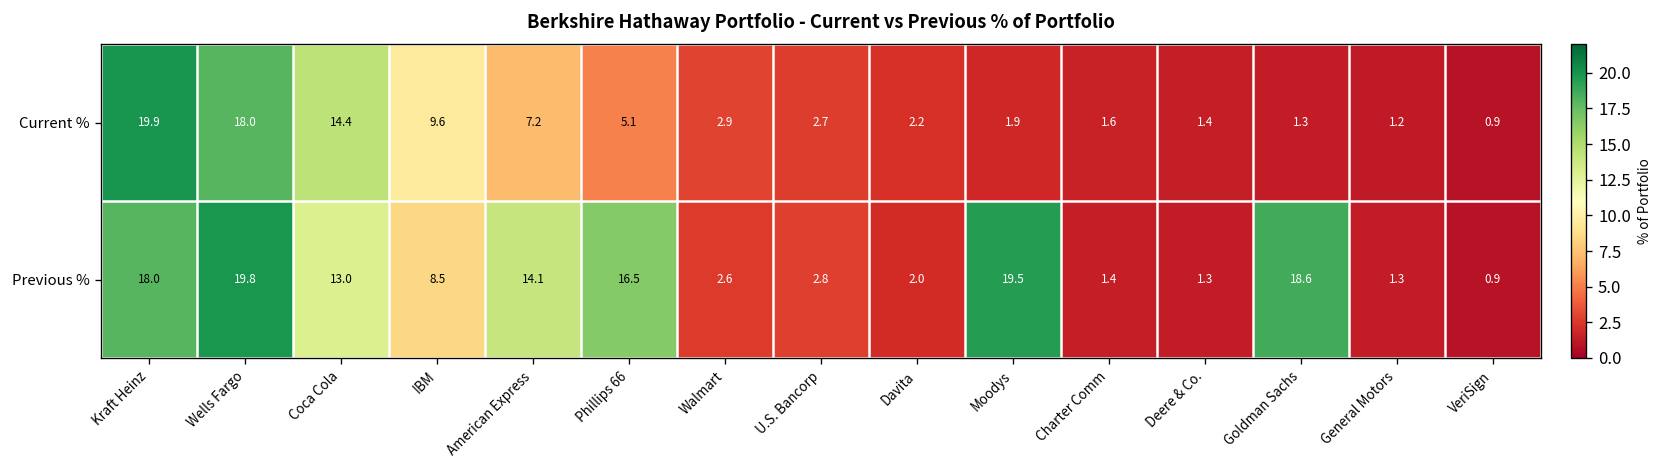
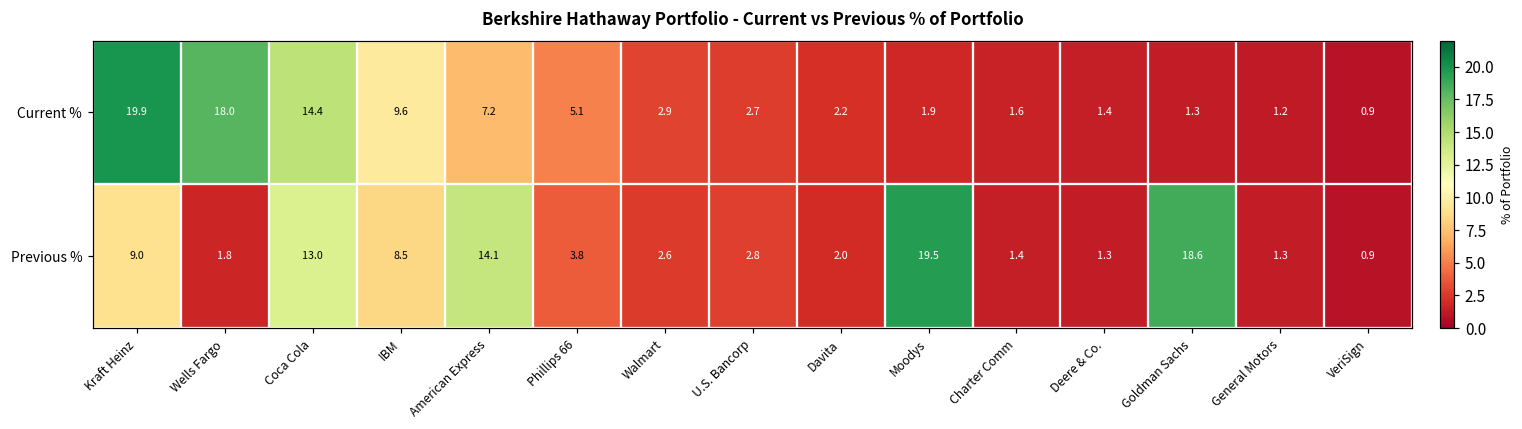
  {
    "Current %": {
      "Kraft Heinz": 19.9,
      "Wells Fargo": 18.0,
      "Coca Cola": 14.4,
      "IBM": 9.6,
      "American Express": 7.2,
      "Phillips 66": 5.1,
      "Walmart": 2.9,
      "U.S. Bancorp": 2.7,
      "Davita": 2.2,
      "Moodys": 1.9,
      "Charter Comm": 1.6,
      "Deere & Co.": 1.4,
      "Goldman Sachs": 1.3,
      "General Motors": 1.2,
      "VeriSign": 0.9
    },
    "Previous %": {
-     "Kraft Heinz": 18.0,
-     "Wells Fargo": 19.8,
+     "Kraft Heinz": 9.0,
+     "Wells Fargo": 1.8,
      "Coca Cola": 13.0,
      "IBM": 8.5,
      "American Express": 14.1,
-     "Phillips 66": 16.5,
+     "Phillips 66": 3.8,
      "Walmart": 2.6,
      "U.S. Bancorp": 2.8,
      "Davita": 2.0,
      "Moodys": 19.5,
      "Charter Comm": 1.4,
      "Deere & Co.": 1.3,
      "Goldman Sachs": 18.6,
      "General Motors": 1.3,
      "VeriSign": 0.9
    }
  }
